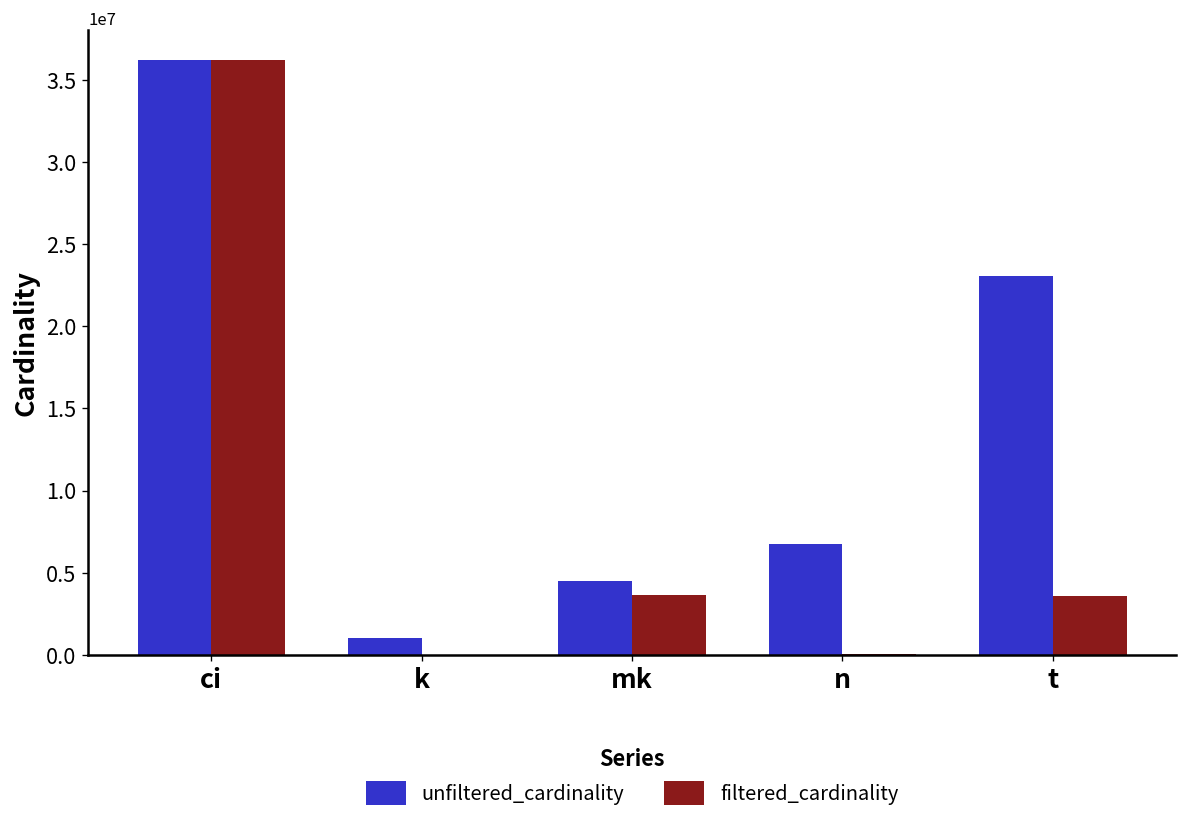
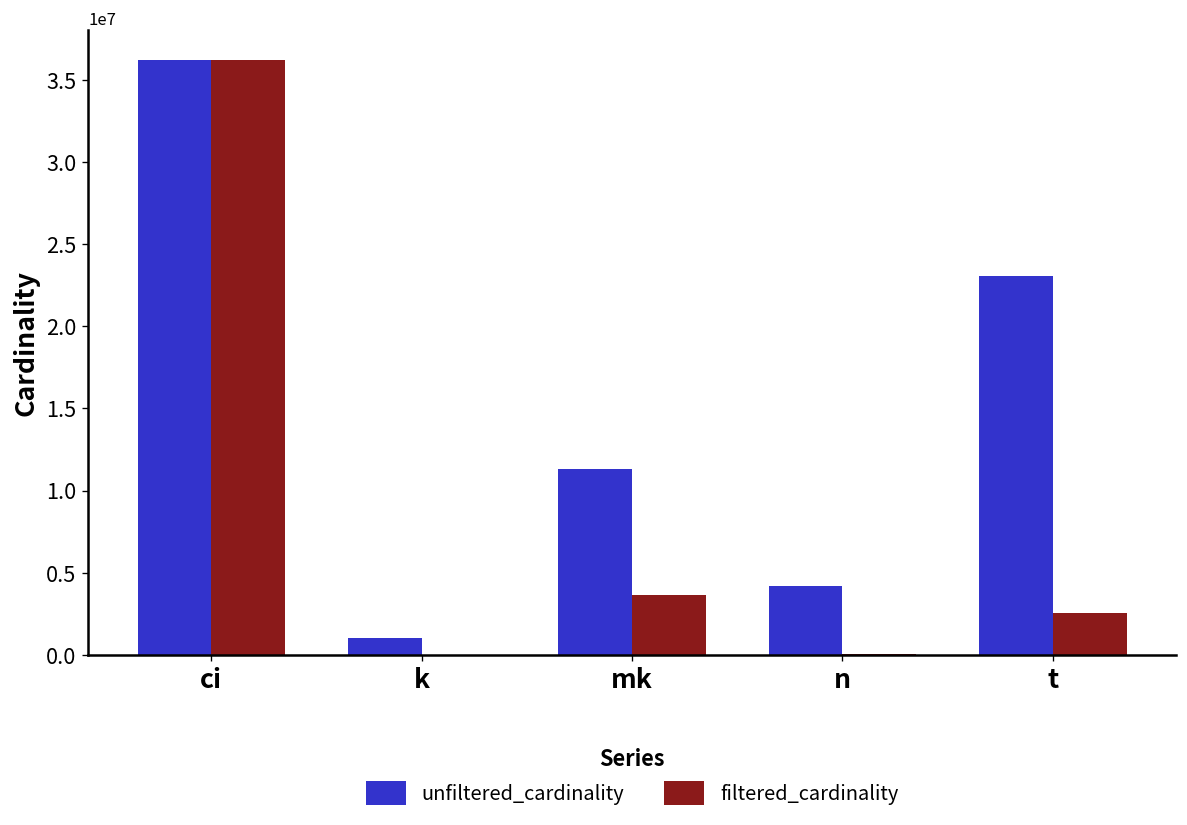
  {
    "unfiltered_cardinality": {
      "ci": 36200000,
      "k": 1000000,
-     "mk": 4500000,
-     "n": 6700000,
+     "mk": 11300000,
+     "n": 4200000,
      "t": 23000000
    },
    "filtered_cardinality": {
      "ci": 36200000,
      "mk": 3600000,
-     "t": 3600000
+     "t": 2500000
    }
  }
